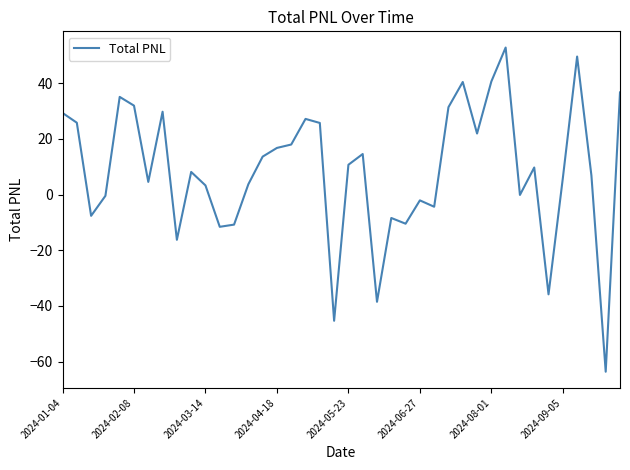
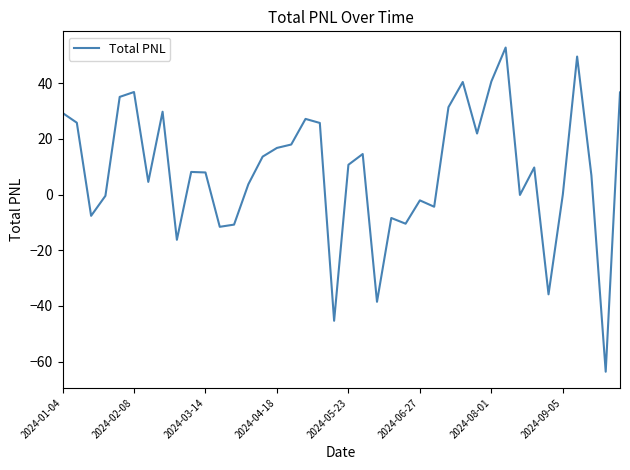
  {
    "2024-01-04": 29,
-   "2024-02-08": 32,
-   "2024-03-14": 3,
+   "2024-02-08": 37,
+   "2024-03-14": 8,
    "2024-04-18": 17,
    "2024-05-23": 11,
    "2024-06-27": -2,
    "2024-08-01": 41,
-   "2024-09-05": 6
+   "2024-09-05": 0
  }
